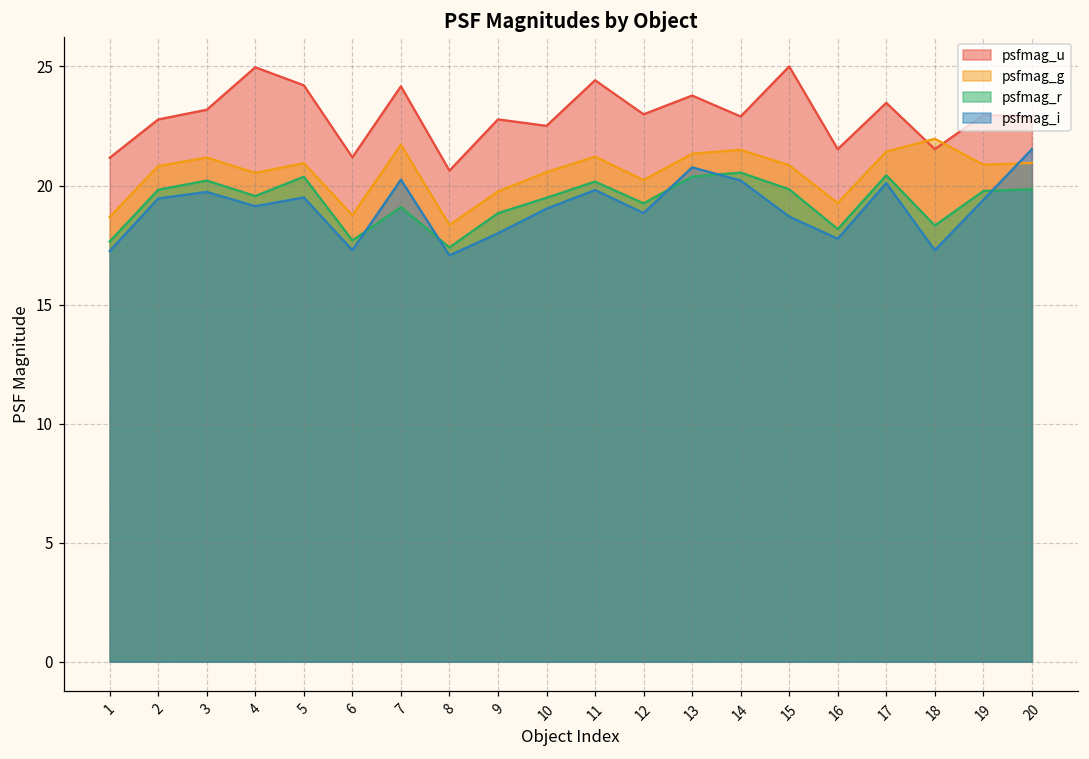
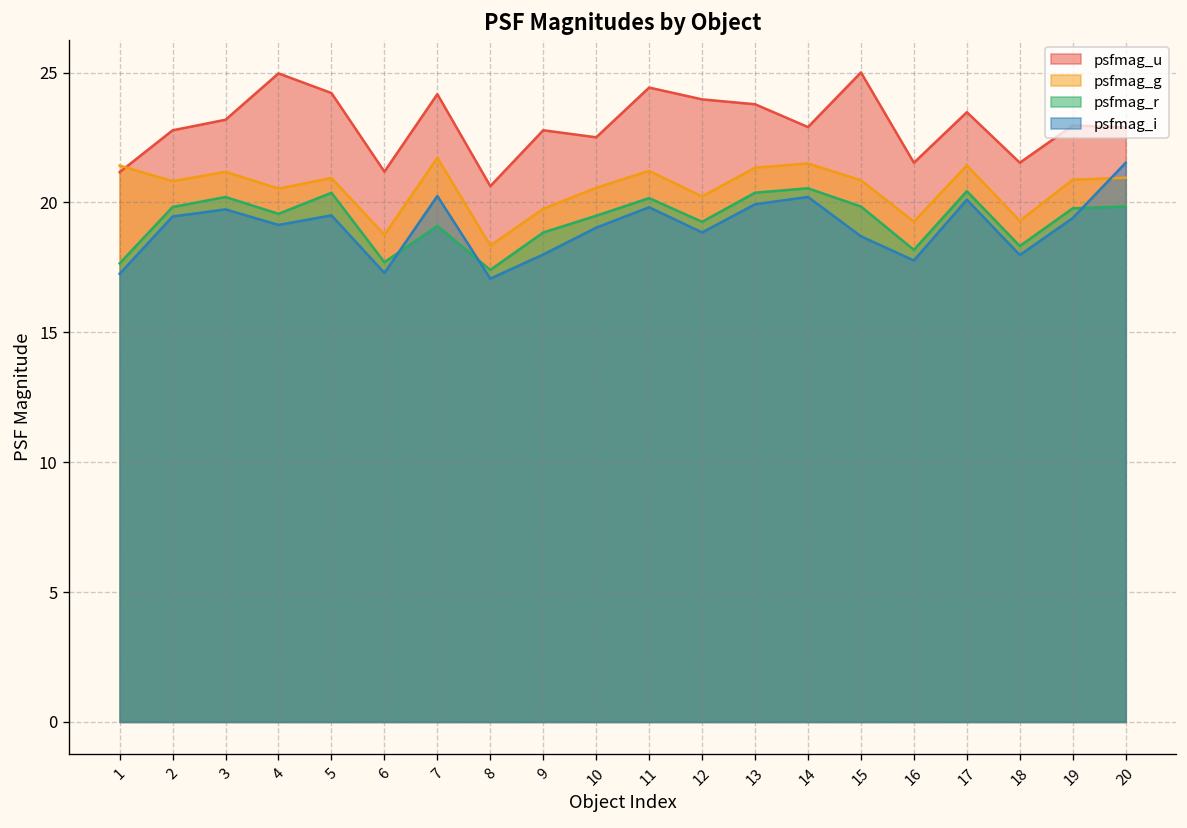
  {
    "psfmag_u": {
      "1": 21.2,
      "2": 22.8,
      "3": 23.2,
      "4": 25.0,
      "5": 24.2,
      "6": 21.2,
      "7": 24.2,
      "8": 20.6,
      "9": 22.8,
      "10": 22.5,
      "11": 24.4,
-     "12": 23.0,
+     "12": 24.0,
      "13": 23.8,
      "14": 22.9,
      "15": 25.0,
      "16": 21.5,
      "17": 23.5,
      "18": 21.5
    },
    "psfmag_g": {
-     "1": 18.7,
+     "1": 21.4,
      "2": 20.8,
      "3": 21.2,
      "4": 20.5,
      "5": 20.9,
      "6": 18.8,
      "7": 21.7,
      "8": 18.3,
      "9": 19.8,
      "10": 20.6,
      "11": 21.2,
      "12": 20.2,
      "13": 21.3,
      "14": 21.5,
      "15": 20.9,
      "16": 19.3,
      "17": 21.4,
-     "18": 22.0,
+     "18": 19.3,
      "19": 20.9,
      "20": 20.9
    },
    "psfmag_r": {
      "1": 17.7,
      "2": 19.8,
      "3": 20.2,
      "4": 19.6,
      "5": 20.4,
      "6": 17.7,
      "7": 19.1,
      "8": 17.4,
      "9": 18.8,
      "10": 19.5,
      "11": 20.2,
      "12": 19.3,
      "13": 20.4,
      "14": 20.5,
      "15": 19.8,
      "16": 18.2,
      "17": 20.4,
      "18": 18.3,
      "19": 19.8,
      "20": 19.8
    },
    "psfmag_i": {
      "1": 17.2,
      "2": 19.5,
      "3": 19.7,
      "4": 19.1,
      "5": 19.5,
      "6": 17.3,
      "7": 20.2,
      "8": 17.1,
      "9": 18.0,
      "10": 19.0,
      "11": 19.8,
      "12": 18.8,
-     "13": 20.8,
+     "13": 19.9,
      "14": 20.2,
      "15": 18.7,
      "16": 17.8,
      "17": 20.1,
-     "18": 17.3,
+     "18": 18.0,
      "19": 19.4,
      "20": 21.5
    }
  }
